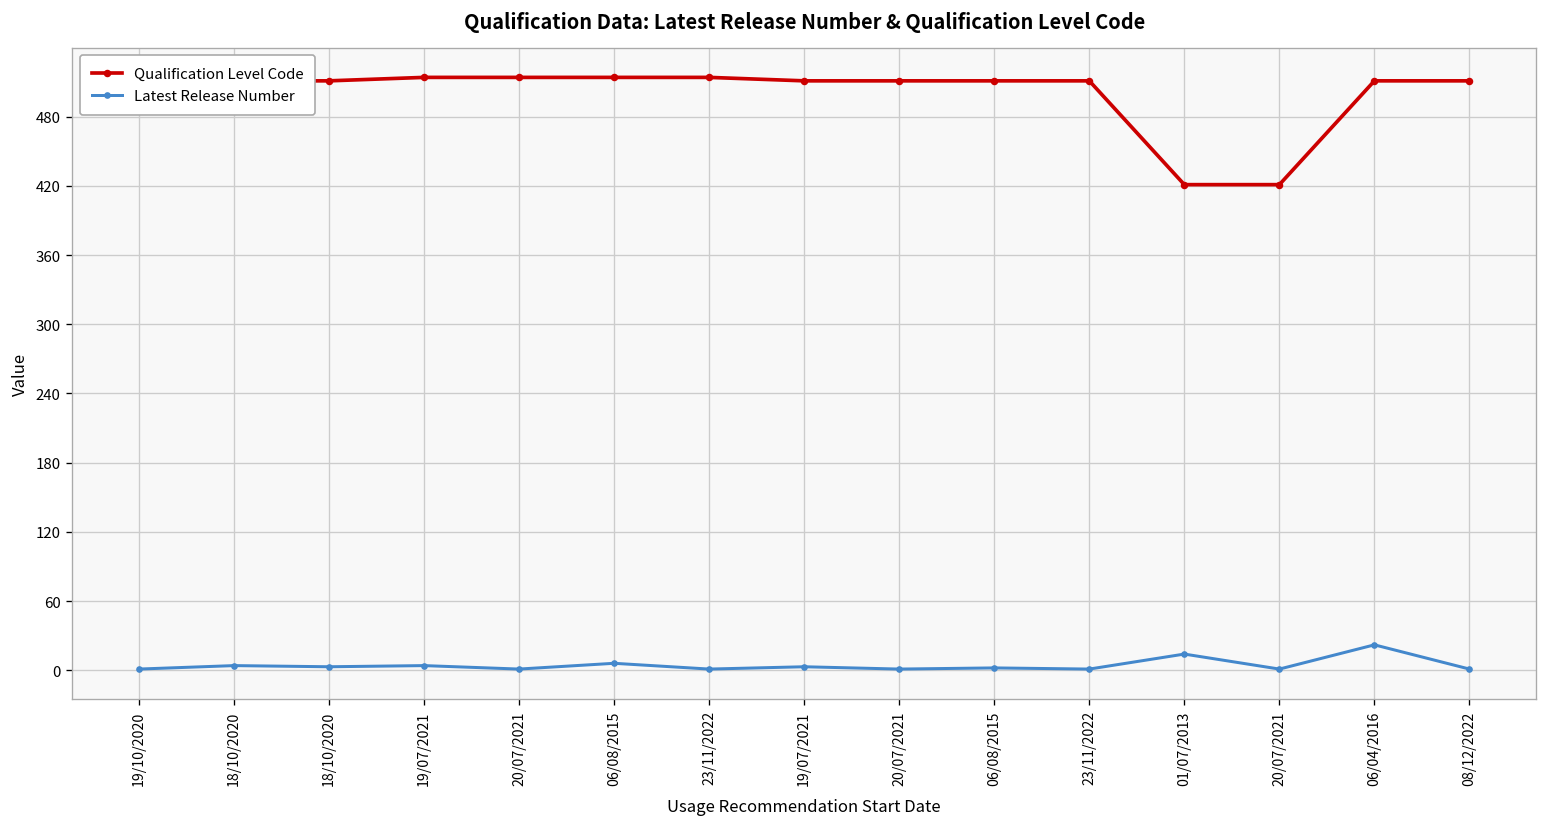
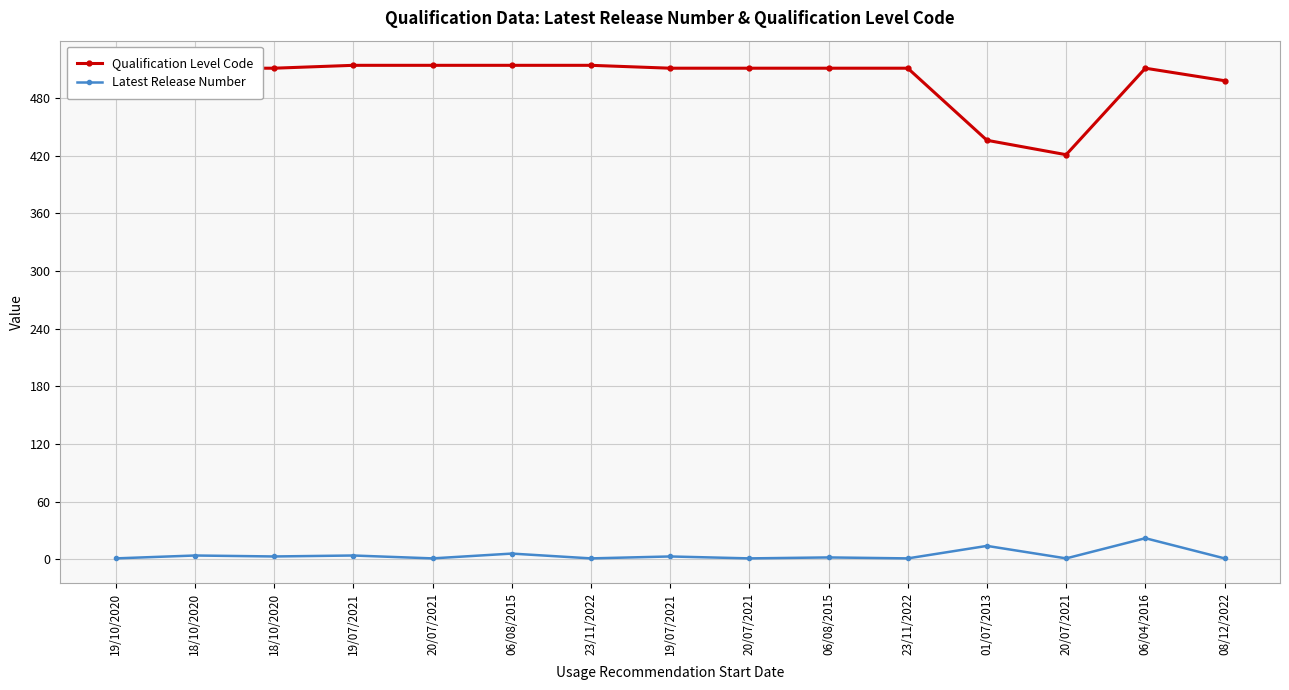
  {
    "Qualification Level Code": {
-     "01/07/2013": 420,
+     "01/07/2013": 440,
      "06/04/2016": 510,
-     "08/12/2022": 510
+     "08/12/2022": 500
    },
    "Latest Release Number": {
      "19/10/2020": 0,
      "01/07/2013": 10,
      "06/04/2016": 20,
      "08/12/2022": 0
    }
  }
